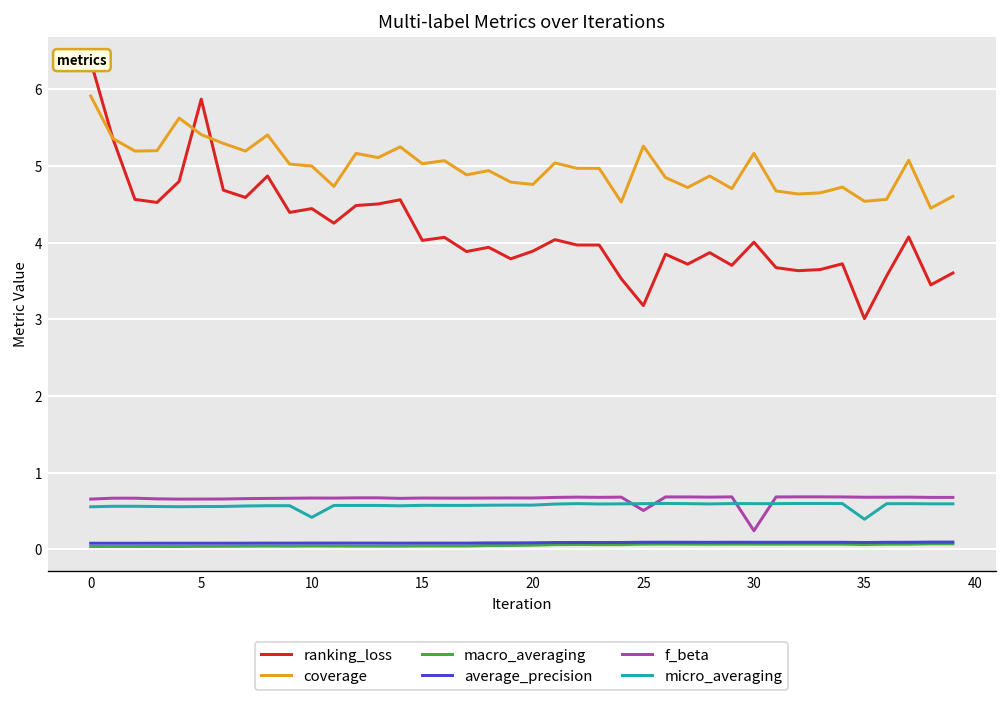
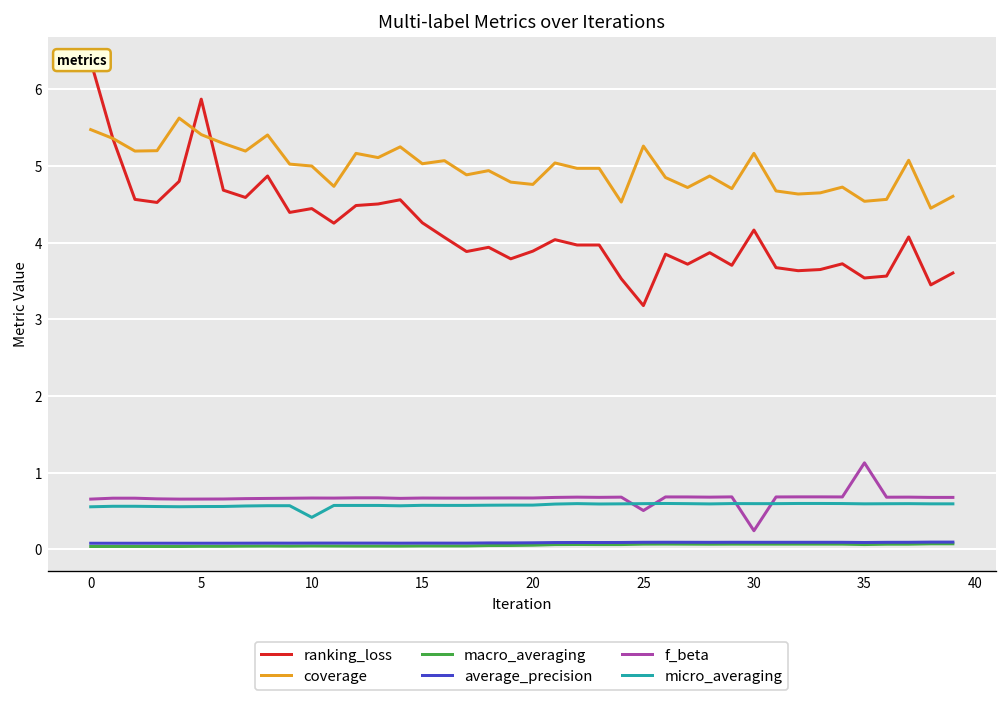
  {
    "ranking_loss": {
      "5": 5.9,
      "10": 4.4,
-     "15": 4.0,
+     "15": 4.3,
      "20": 3.9,
      "25": 3.2,
-     "30": 4.0,
-     "35": 3.0
+     "30": 4.2,
+     "35": 3.5
    },
    "coverage": {
-     "0": 5.9,
+     "0": 5.5,
      "5": 5.4,
      "10": 5.0,
      "15": 5.0,
      "20": 4.8,
      "25": 5.3,
      "30": 5.2,
      "35": 4.5
    },
    "macro_averaging": {
      "0": 0.0,
      "5": 0.0
    },
    "average_precision": {
      "0": 0.1,
      "5": 0.1
    },
    "f_beta": {
      "0": 0.7,
      "5": 0.7,
      "10": 0.7,
      "15": 0.7,
      "20": 0.7,
      "25": 0.5,
      "30": 0.2,
-     "35": 0.7
+     "35": 1.1
    },
    "micro_averaging": {
      "0": 0.6,
      "5": 0.6,
      "10": 0.4,
      "15": 0.6,
      "20": 0.6,
      "25": 0.6,
      "30": 0.6,
-     "35": 0.4
+     "35": 0.6
    }
  }
